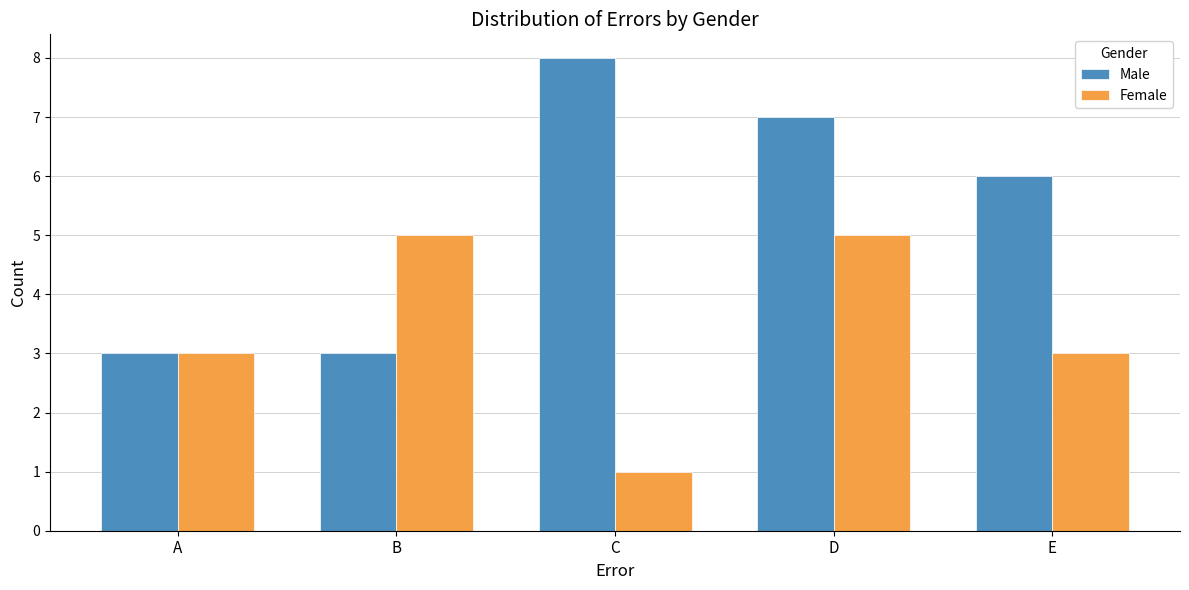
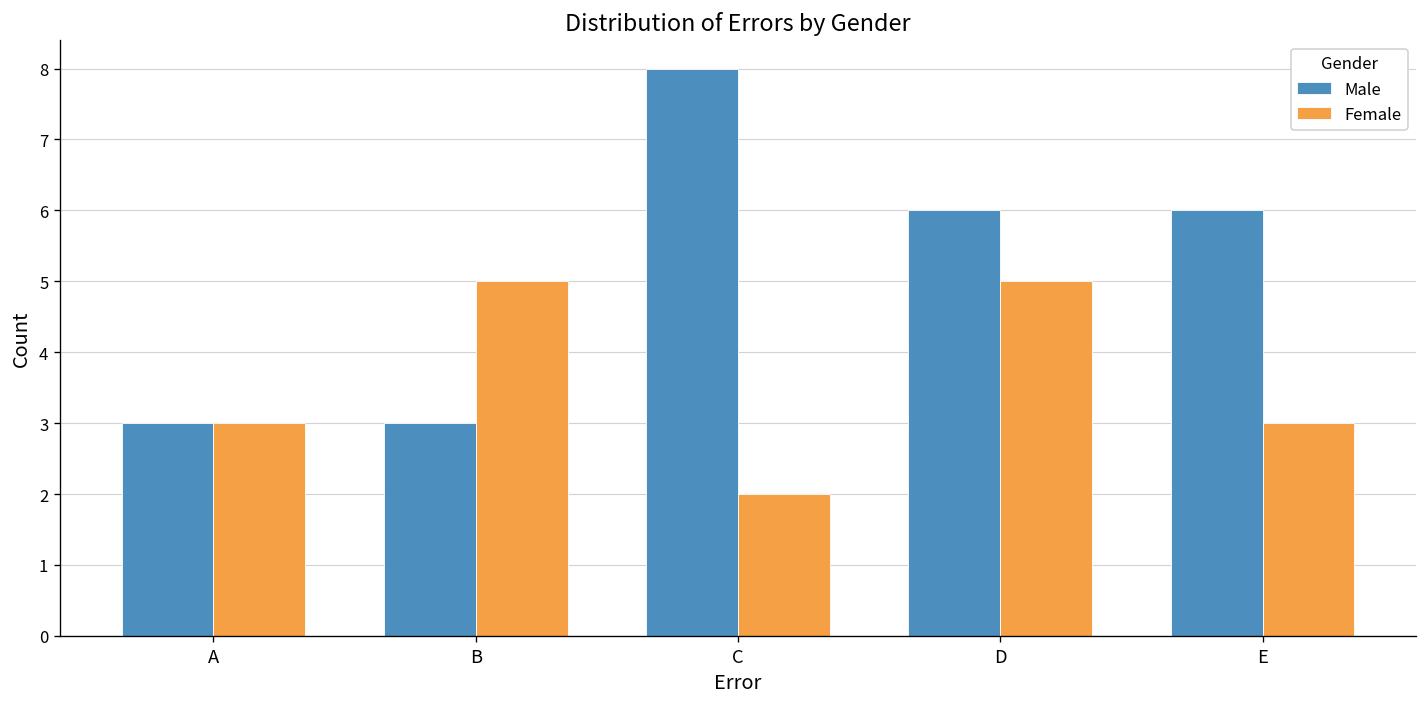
  {
    "Male": {
      "A": 3,
      "B": 3,
      "C": 8,
-     "D": 7,
+     "D": 6,
      "E": 6
    },
    "Female": {
      "A": 3,
      "B": 5,
-     "C": 1,
+     "C": 2,
      "D": 5,
      "E": 3
    }
  }
